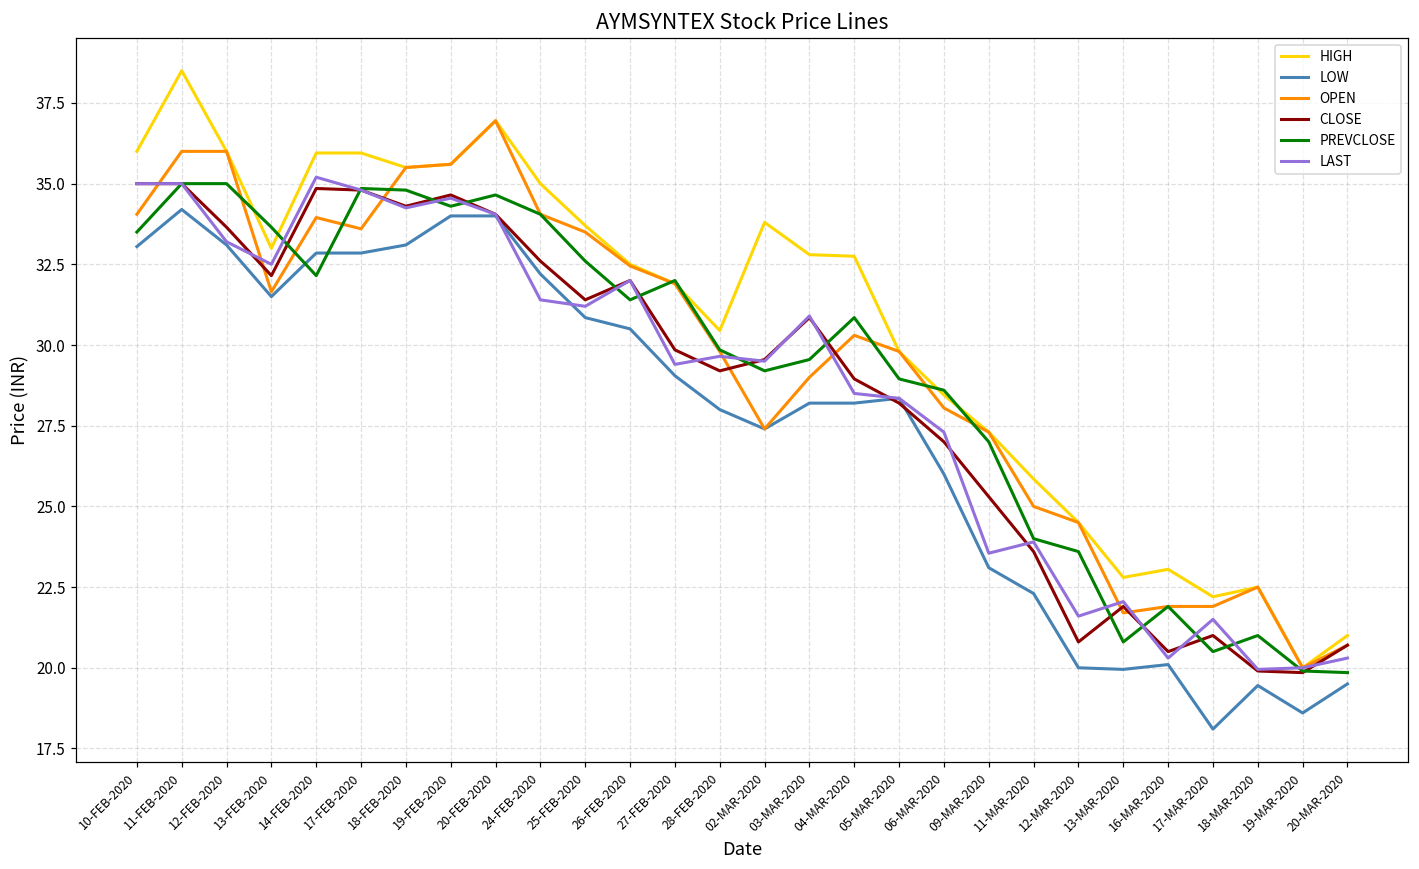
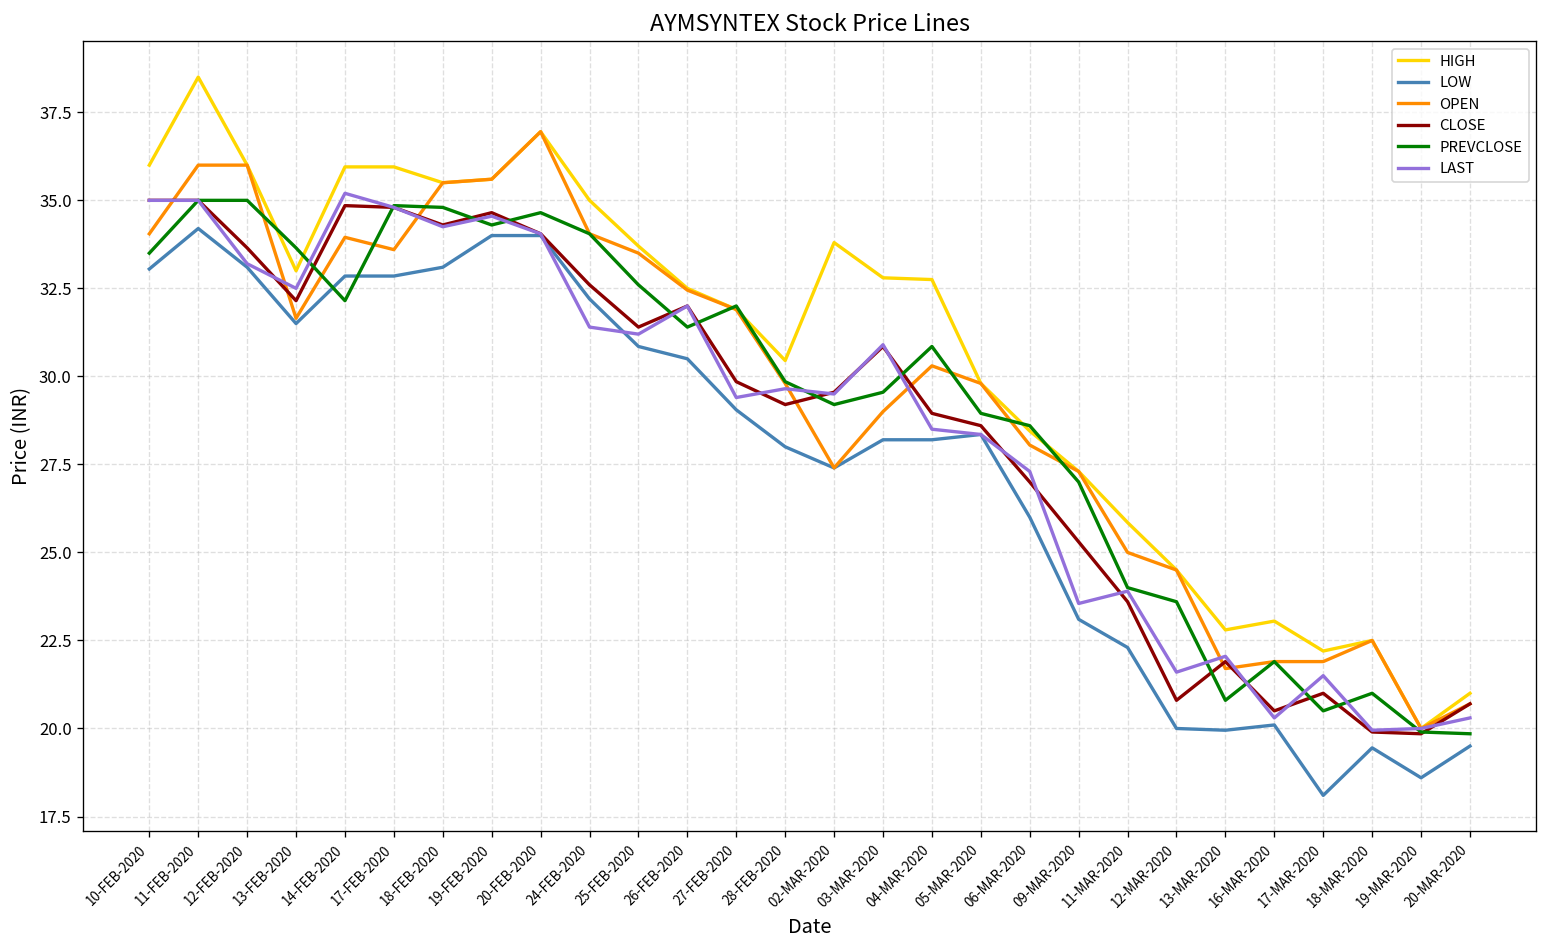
  {
    "HIGH": {
      "10-FEB-2020": 36.0,
      "11-FEB-2020": 38.5,
      "13-FEB-2020": 33.0,
      "14-FEB-2020": 36.0,
      "17-FEB-2020": 36.0,
      "24-FEB-2020": 35.0,
      "25-FEB-2020": 33.7,
      "28-FEB-2020": 30.5,
      "02-MAR-2020": 33.8,
      "03-MAR-2020": 32.8,
      "04-MAR-2020": 32.8,
      "06-MAR-2020": 28.5,
      "11-MAR-2020": 25.9,
      "13-MAR-2020": 22.8,
      "16-MAR-2020": 23.1,
      "17-MAR-2020": 22.2,
      "20-MAR-2020": 21.0
    },
    "LOW": {
      "10-FEB-2020": 33.1,
      "11-FEB-2020": 34.2,
      "12-FEB-2020": 33.1,
      "13-FEB-2020": 31.5,
      "14-FEB-2020": 32.9,
      "17-FEB-2020": 32.9,
      "18-FEB-2020": 33.1,
      "19-FEB-2020": 34.0,
      "24-FEB-2020": 32.2,
      "25-FEB-2020": 30.9,
      "26-FEB-2020": 30.5,
      "27-FEB-2020": 29.1,
      "28-FEB-2020": 28.0,
      "03-MAR-2020": 28.2,
      "04-MAR-2020": 28.2,
      "06-MAR-2020": 26.0,
      "09-MAR-2020": 23.1,
      "11-MAR-2020": 22.3,
      "12-MAR-2020": 20.0,
      "13-MAR-2020": 20.0,
      "16-MAR-2020": 20.1,
      "17-MAR-2020": 18.1,
      "18-MAR-2020": 19.5,
      "19-MAR-2020": 18.6,
      "20-MAR-2020": 19.5
    },
    "OPEN": {
      "10-FEB-2020": 34.1,
      "11-FEB-2020": 36.0,
      "13-FEB-2020": 31.7,
      "14-FEB-2020": 34.0,
      "17-FEB-2020": 33.6,
      "25-FEB-2020": 33.5,
      "03-MAR-2020": 29.0,
      "04-MAR-2020": 30.3,
      "06-MAR-2020": 28.1,
      "11-MAR-2020": 25.0,
      "13-MAR-2020": 21.7,
      "17-MAR-2020": 21.9
    },
    "CLOSE": {
      "12-FEB-2020": 33.7,
      "13-FEB-2020": 32.2,
      "14-FEB-2020": 34.9,
      "19-FEB-2020": 34.7,
      "24-FEB-2020": 32.6,
      "25-FEB-2020": 31.4,
      "27-FEB-2020": 29.9,
      "28-FEB-2020": 29.2,
      "04-MAR-2020": 29.0,
-     "05-MAR-2020": 28.2,
+     "05-MAR-2020": 28.6,
      "06-MAR-2020": 27.0,
      "09-MAR-2020": 25.3,
      "11-MAR-2020": 23.6,
      "12-MAR-2020": 20.8,
      "13-MAR-2020": 21.9,
      "16-MAR-2020": 20.5,
      "17-MAR-2020": 21.0
    },
    "PREVCLOSE": {
      "10-FEB-2020": 33.5,
      "12-FEB-2020": 35.0,
      "13-FEB-2020": 33.7,
      "14-FEB-2020": 32.2,
      "18-FEB-2020": 34.8,
      "19-FEB-2020": 34.3,
      "20-FEB-2020": 34.7,
      "25-FEB-2020": 32.6,
      "26-FEB-2020": 31.4,
      "27-FEB-2020": 32.0,
      "02-MAR-2020": 29.2,
      "03-MAR-2020": 29.6,
      "04-MAR-2020": 30.9,
      "05-MAR-2020": 29.0,
      "06-MAR-2020": 28.6,
      "09-MAR-2020": 27.0,
      "11-MAR-2020": 24.0,
      "12-MAR-2020": 23.6,
      "13-MAR-2020": 20.8,
      "17-MAR-2020": 20.5,
      "18-MAR-2020": 21.0,
      "20-MAR-2020": 19.9
    },
    "LAST": {
      "12-FEB-2020": 33.2,
      "13-FEB-2020": 32.5,
      "14-FEB-2020": 35.2,
      "19-FEB-2020": 34.6,
      "24-FEB-2020": 31.4,
      "25-FEB-2020": 31.2,
      "27-FEB-2020": 29.4,
      "28-FEB-2020": 29.7,
      "04-MAR-2020": 28.5,
      "06-MAR-2020": 27.3,
      "09-MAR-2020": 23.6,
      "11-MAR-2020": 23.9,
      "12-MAR-2020": 21.6,
      "13-MAR-2020": 22.1,
      "16-MAR-2020": 20.3,
      "17-MAR-2020": 21.5,
      "20-MAR-2020": 20.3
    }
  }
